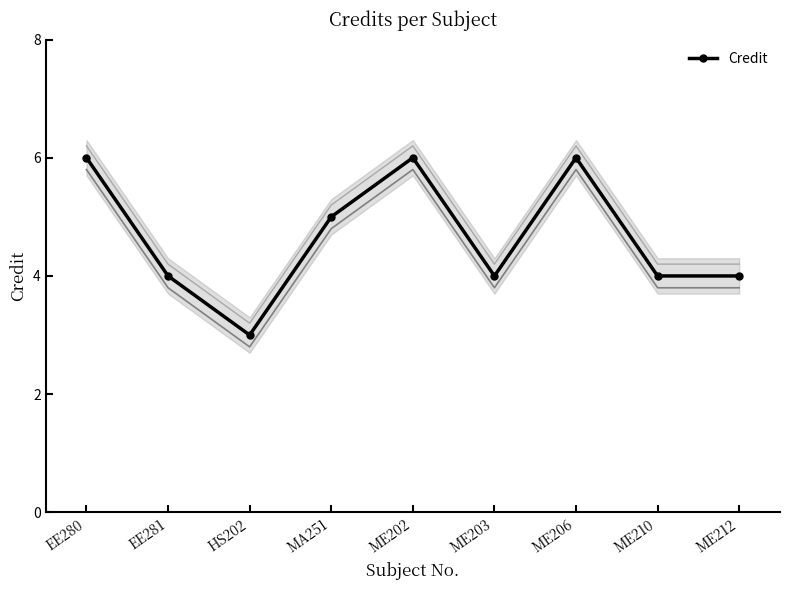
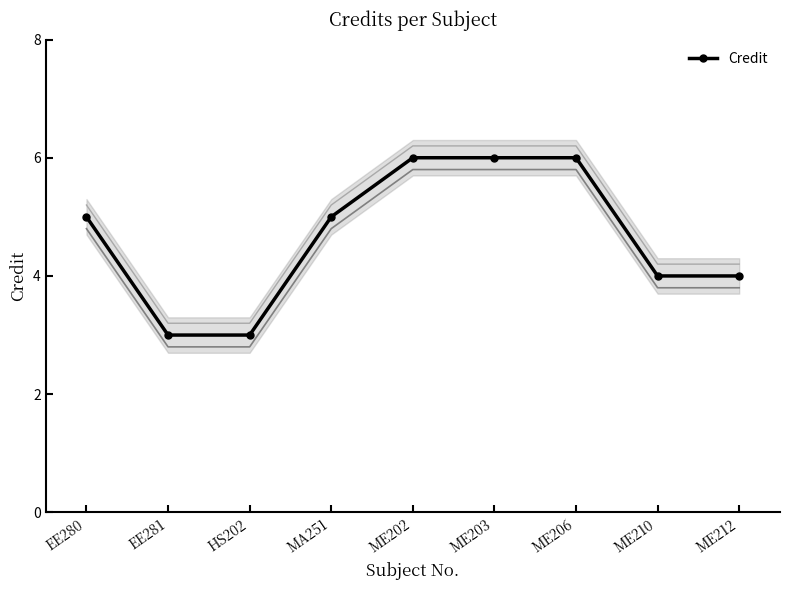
  {
    "Credit": {
-     "EE280": 6,
-     "EE281": 4,
+     "EE280": 5,
+     "EE281": 3,
      "HS202": 3,
      "MA251": 5,
      "ME202": 6,
-     "ME203": 4,
+     "ME203": 6,
      "ME206": 6,
      "ME210": 4,
      "ME212": 4
    }
  }
